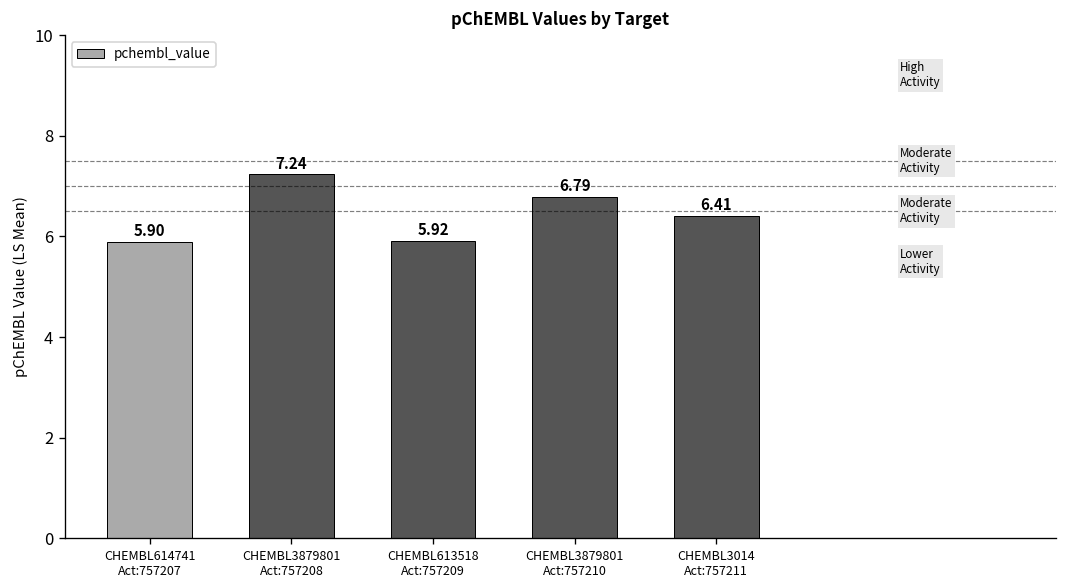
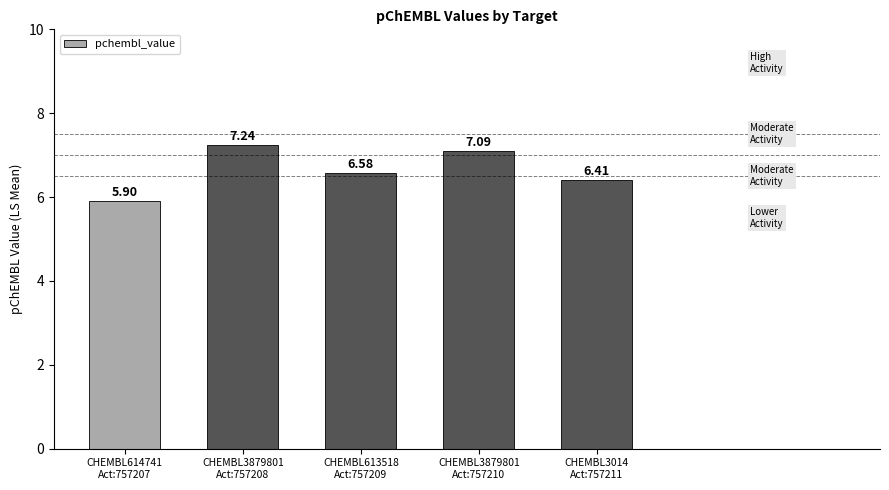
  {
    "CHEMBL614741 Act:757207": 5.90,
    "CHEMBL3879801 Act:757208": 7.24,
-   "CHEMBL613518 Act:757209": 5.92,
-   "CHEMBL3879801 Act:757210": 6.79,
+   "CHEMBL613518 Act:757209": 6.58,
+   "CHEMBL3879801 Act:757210": 7.09,
    "CHEMBL3014 Act:757211": 6.41
  }
